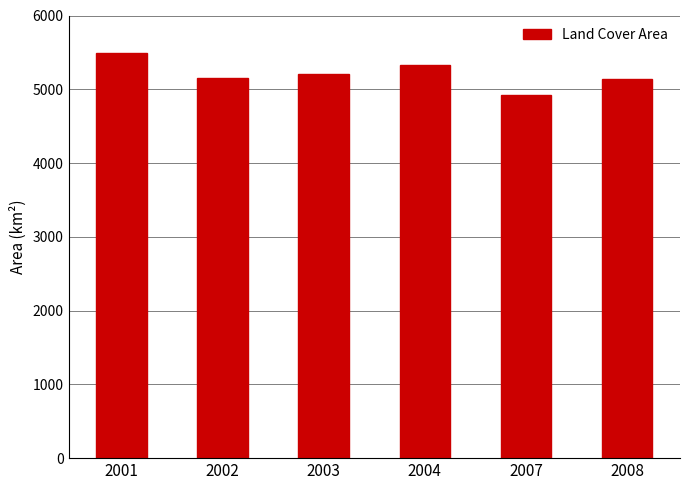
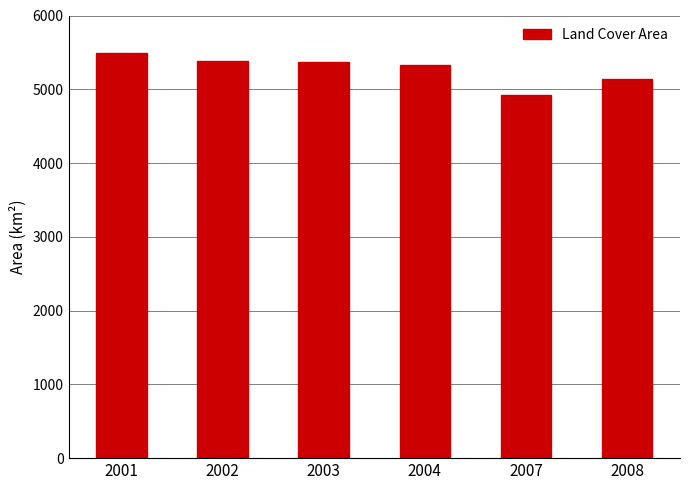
  {
    "2001": 5500,
-   "2002": 5200,
-   "2003": 5200,
+   "2002": 5400,
+   "2003": 5400,
    "2004": 5300,
    "2007": 4900,
    "2008": 5100
  }
